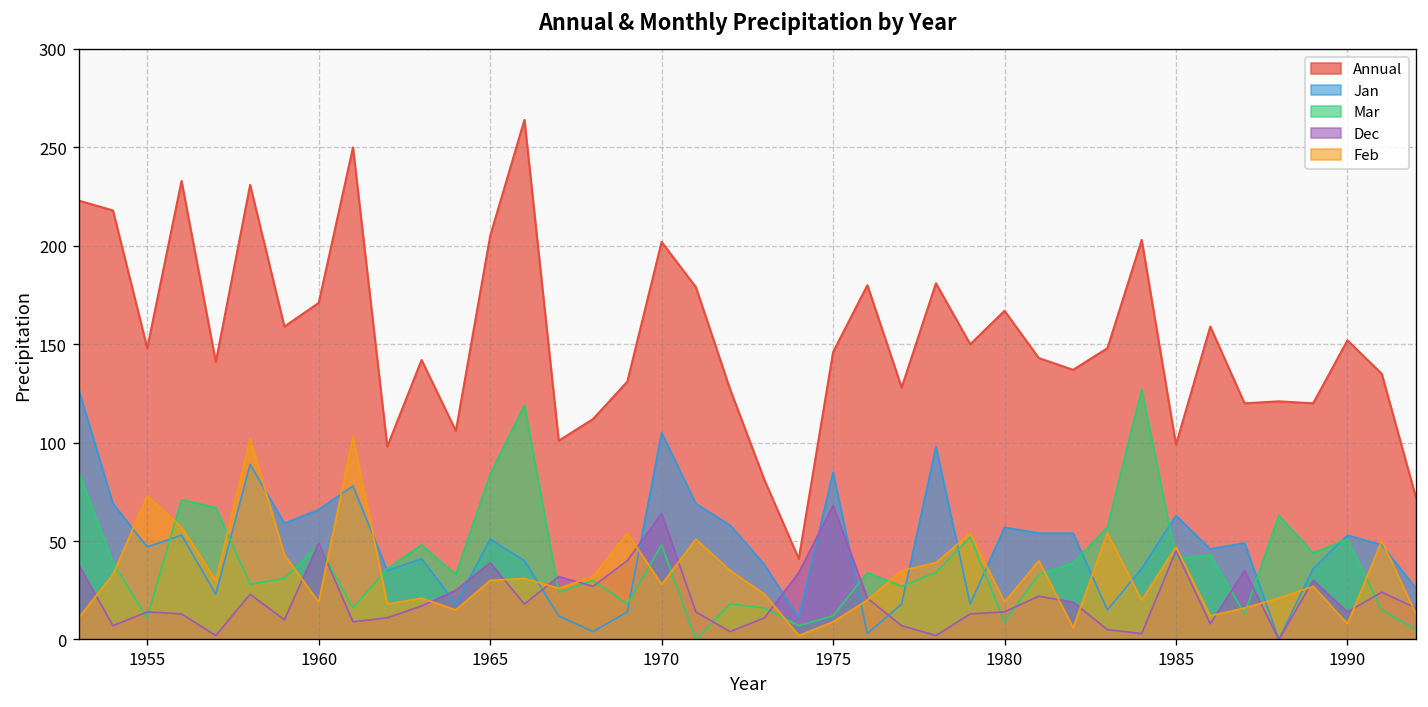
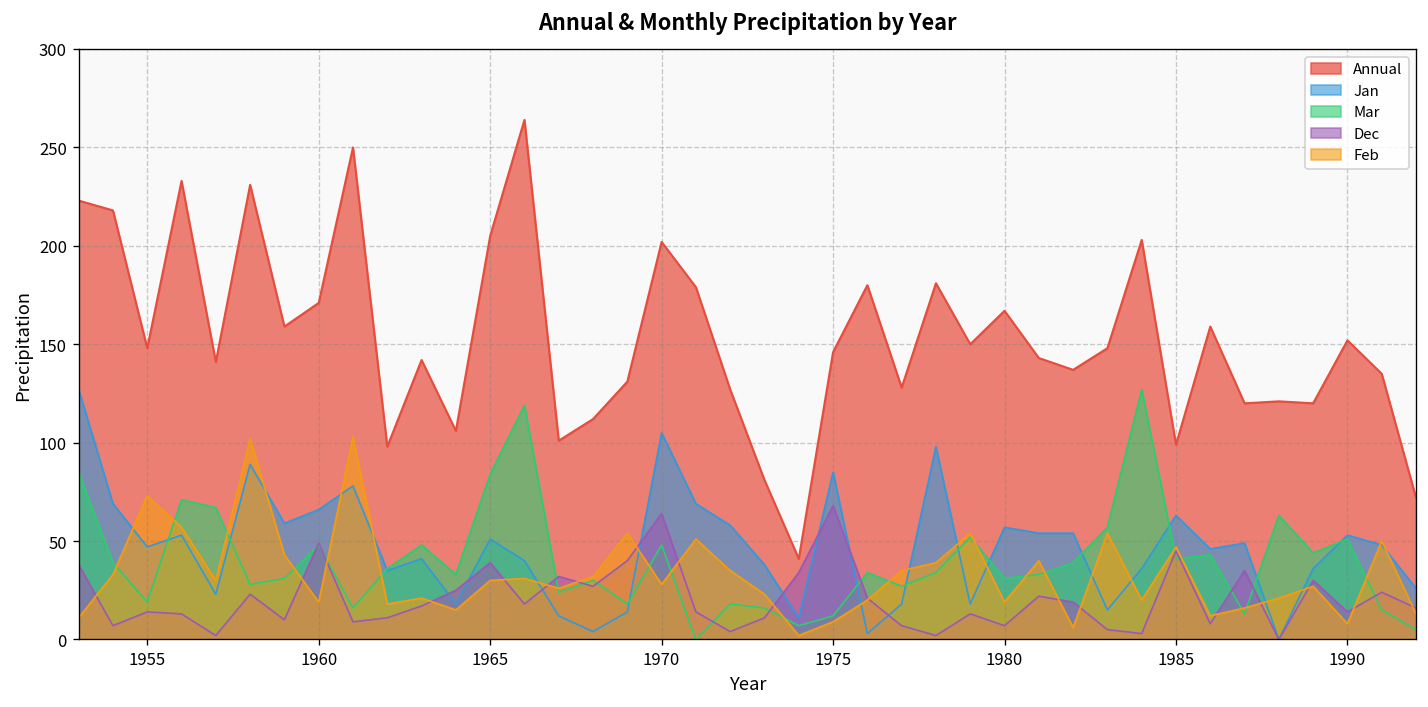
  {
    "Annual": {
      "1955": 148,
      "1960": 171,
      "1965": 205,
      "1970": 202,
      "1975": 146,
      "1980": 167,
      "1985": 99,
      "1990": 152
    },
    "Jan": {
      "1955": 47,
      "1960": 66,
      "1965": 51,
      "1970": 105,
      "1975": 85,
      "1980": 57,
      "1985": 63,
      "1990": 53
    },
    "Mar": {
-     "1955": 11,
+     "1955": 19,
      "1965": 84,
      "1970": 48,
      "1975": 12,
-     "1980": 9,
+     "1980": 31,
      "1985": 41,
      "1990": 51
    },
    "Dec": {
      "1955": 14,
      "1965": 39,
      "1970": 64,
      "1975": 68,
-     "1980": 14,
+     "1980": 7,
      "1985": 45,
      "1990": 14
    },
    "Feb": {
      "1955": 73,
      "1960": 19,
      "1965": 30,
      "1970": 28,
      "1975": 9,
      "1980": 19,
      "1985": 47,
      "1990": 8
    }
  }
